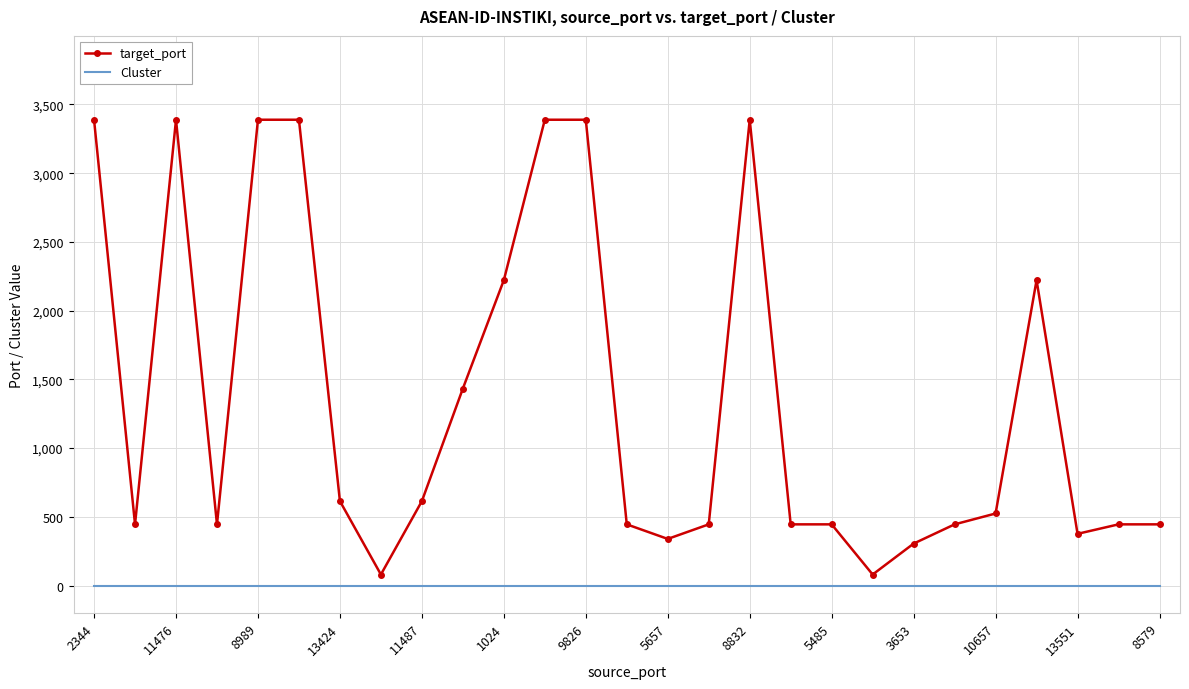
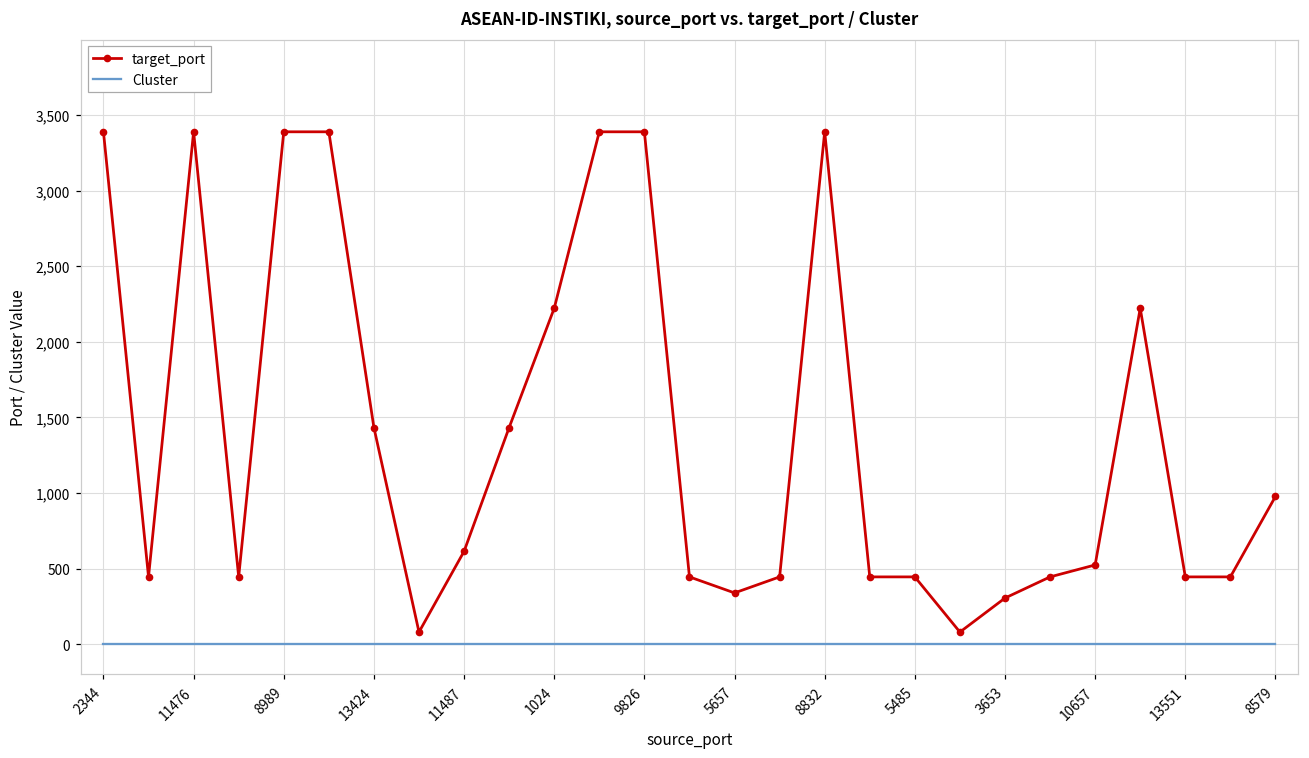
  {
    "target_port": {
      "2344": "3,390",
      "11476": "3,390",
      "8989": "3,390",
-     "13424": "610",
+     "13424": "1,430",
      "11487": "610",
      "1024": "2,220",
      "9826": "3,390",
      "5657": "340",
      "8832": "3,390",
      "5485": "450",
      "3653": "310",
      "10657": "520",
-     "13551": "380",
-     "8579": "450"
+     "13551": "450",
+     "8579": "980"
    },
    "Cluster": {
      "2344": "0",
      "11476": "0",
      "8989": "0",
      "13424": "0",
      "11487": "0",
      "1024": "0",
      "9826": "0",
      "5657": "0",
      "8832": "0",
      "5485": "0",
      "3653": "0",
      "10657": "0",
      "13551": "0",
      "8579": "0"
    }
  }
